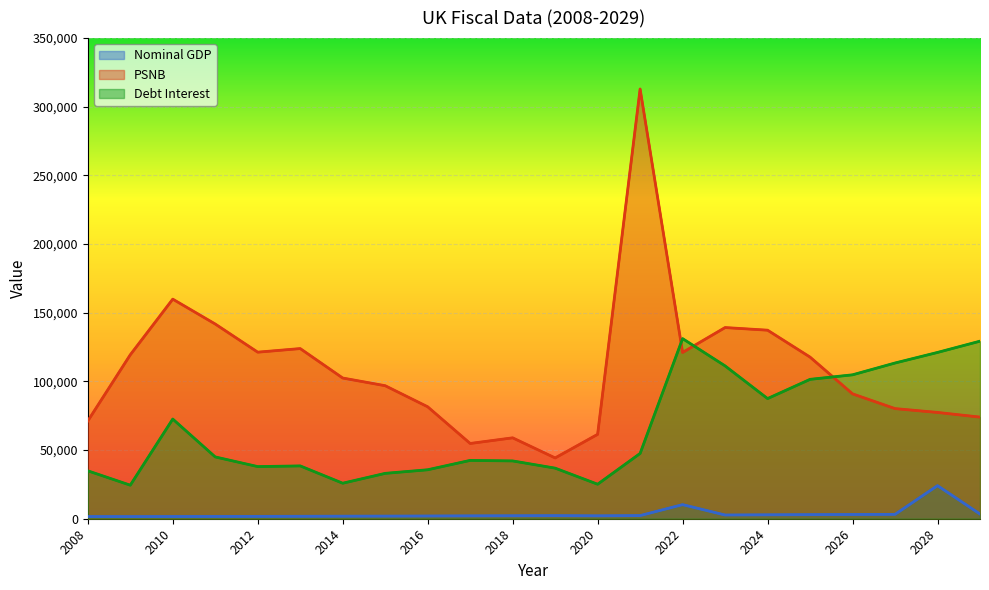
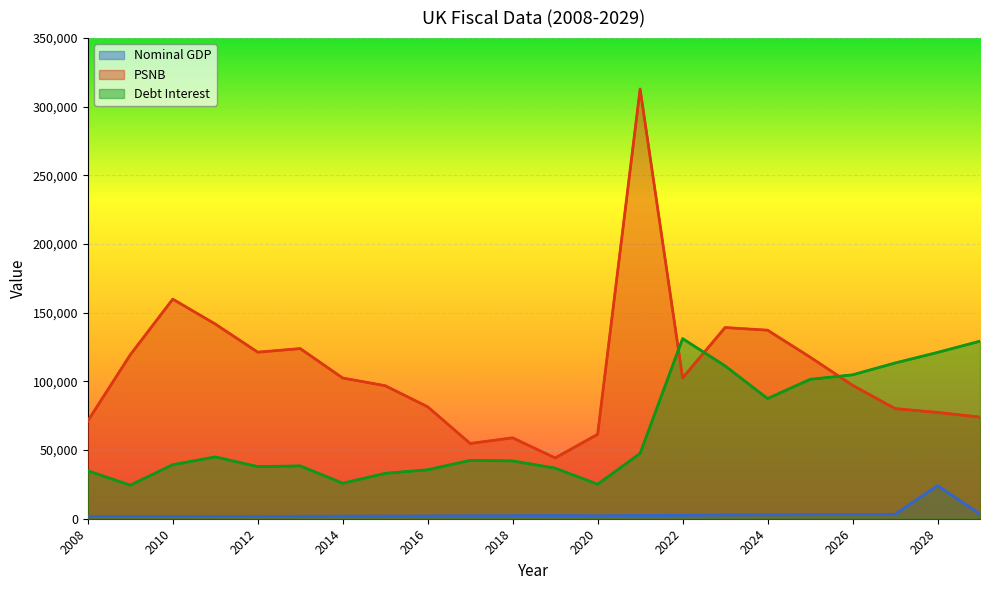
  {
    "Nominal GDP": {
      "2008": "2,000",
      "2010": "2,000",
      "2012": "2,000",
      "2014": "2,000",
      "2016": "2,000",
      "2018": "2,000",
      "2020": "2,000",
-     "2022": "10,000",
+     "2022": "3,000",
      "2024": "3,000",
      "2026": "3,000",
      "2028": "24,000"
    },
    "PSNB": {
      "2008": "71,000",
      "2010": "160,000",
      "2012": "121,000",
      "2014": "102,000",
      "2016": "82,000",
      "2018": "59,000",
      "2020": "61,000",
-     "2022": "121,000",
+     "2022": "103,000",
      "2024": "137,000",
-     "2026": "91,000",
+     "2026": "97,000",
      "2028": "77,000"
    },
    "Debt Interest": {
      "2008": "35,000",
-     "2010": "73,000",
+     "2010": "39,000",
      "2012": "38,000",
      "2014": "26,000",
      "2016": "36,000",
      "2018": "42,000",
      "2020": "25,000",
      "2022": "131,000",
      "2024": "88,000",
      "2026": "105,000",
      "2028": "121,000"
    }
  }
